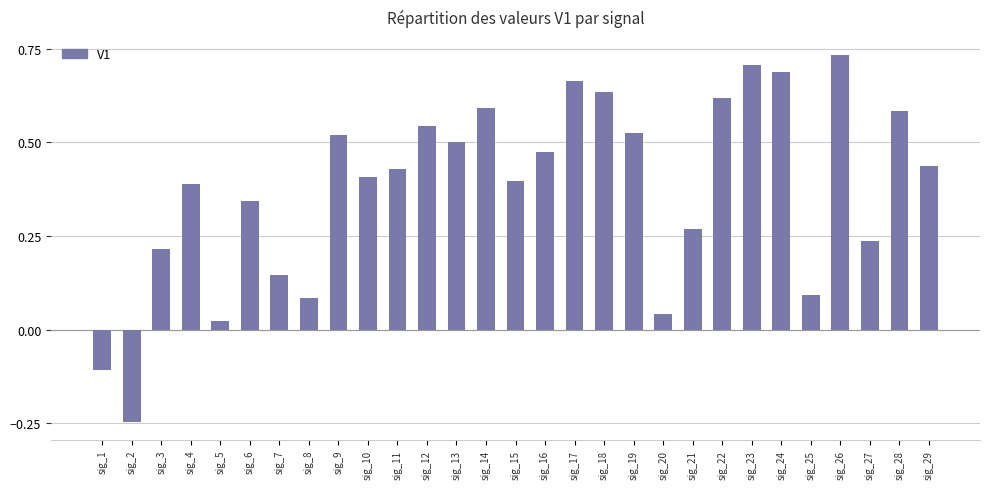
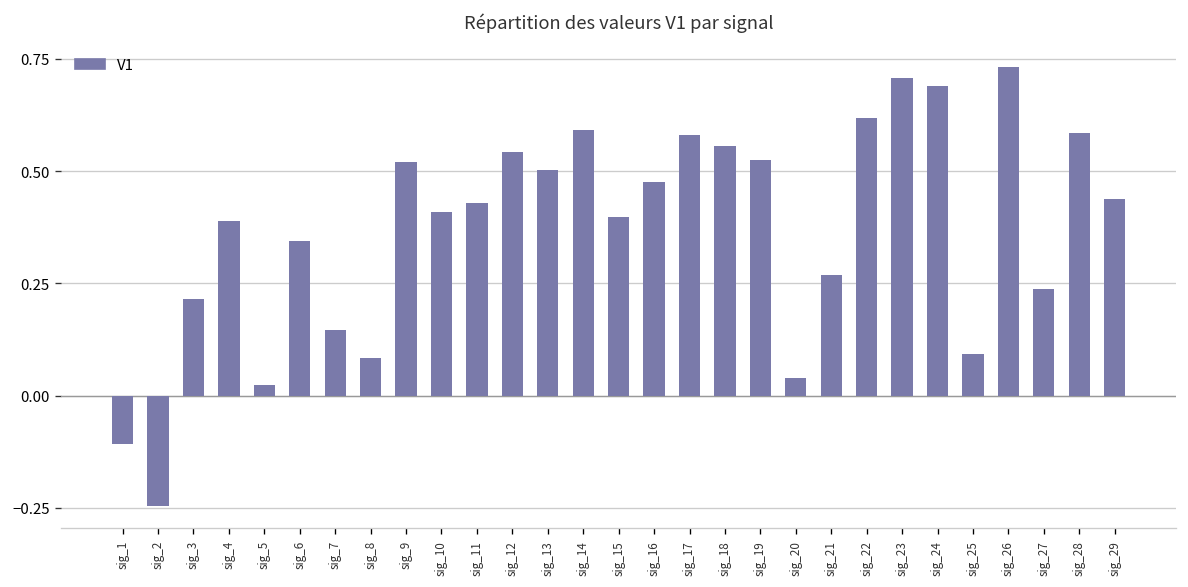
  {
    "sig_1": -0.11,
    "sig_2": -0.25,
    "sig_3": 0.21,
    "sig_4": 0.39,
    "sig_5": 0.02,
    "sig_6": 0.34,
    "sig_7": 0.15,
    "sig_8": 0.08,
    "sig_9": 0.52,
    "sig_10": 0.41,
    "sig_11": 0.43,
    "sig_12": 0.54,
    "sig_13": 0.50,
    "sig_14": 0.59,
    "sig_15": 0.40,
    "sig_16": 0.48,
-   "sig_17": 0.66,
-   "sig_18": 0.63,
+   "sig_17": 0.58,
+   "sig_18": 0.56,
    "sig_19": 0.53,
    "sig_20": 0.04,
    "sig_21": 0.27,
    "sig_22": 0.62,
    "sig_23": 0.71,
    "sig_24": 0.69,
    "sig_25": 0.09,
    "sig_26": 0.73,
    "sig_27": 0.24,
    "sig_28": 0.59,
    "sig_29": 0.44
  }
